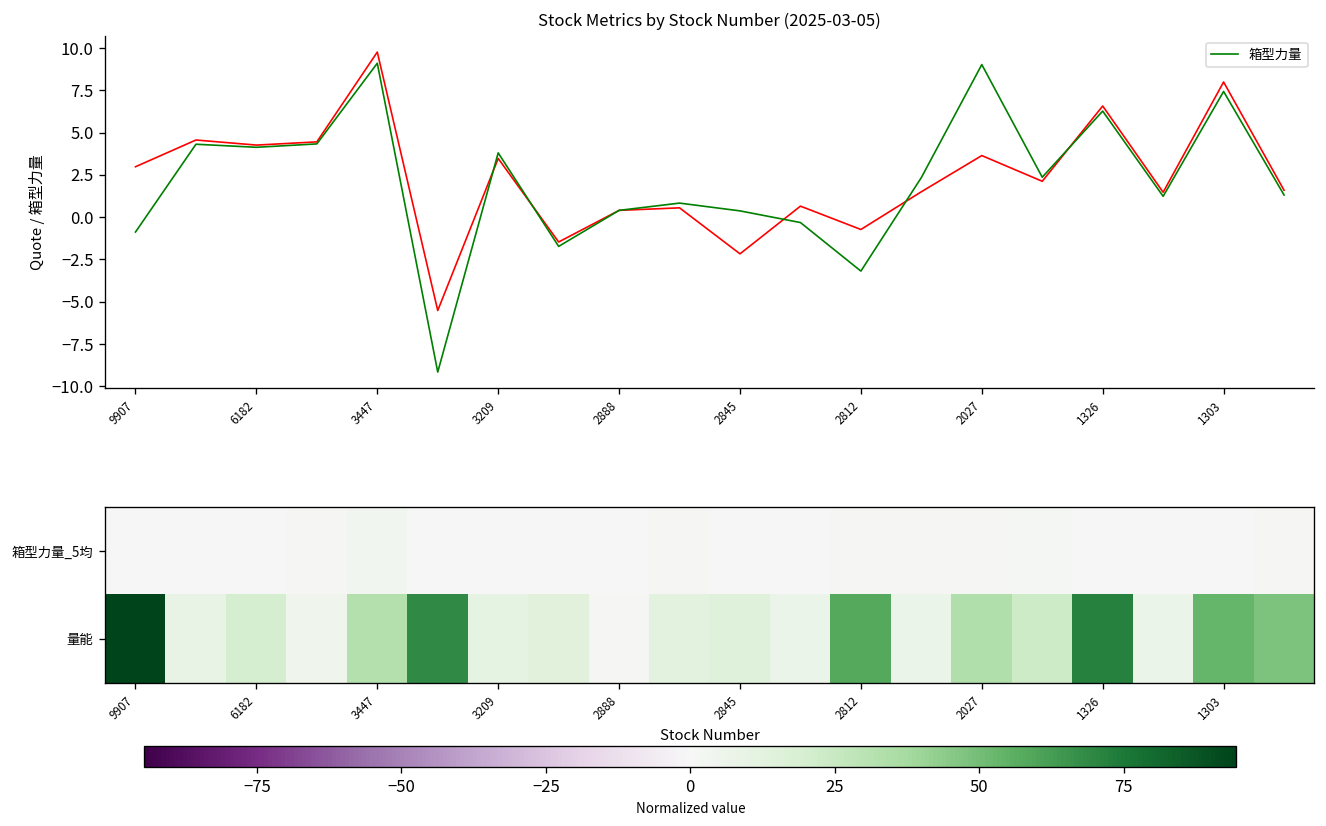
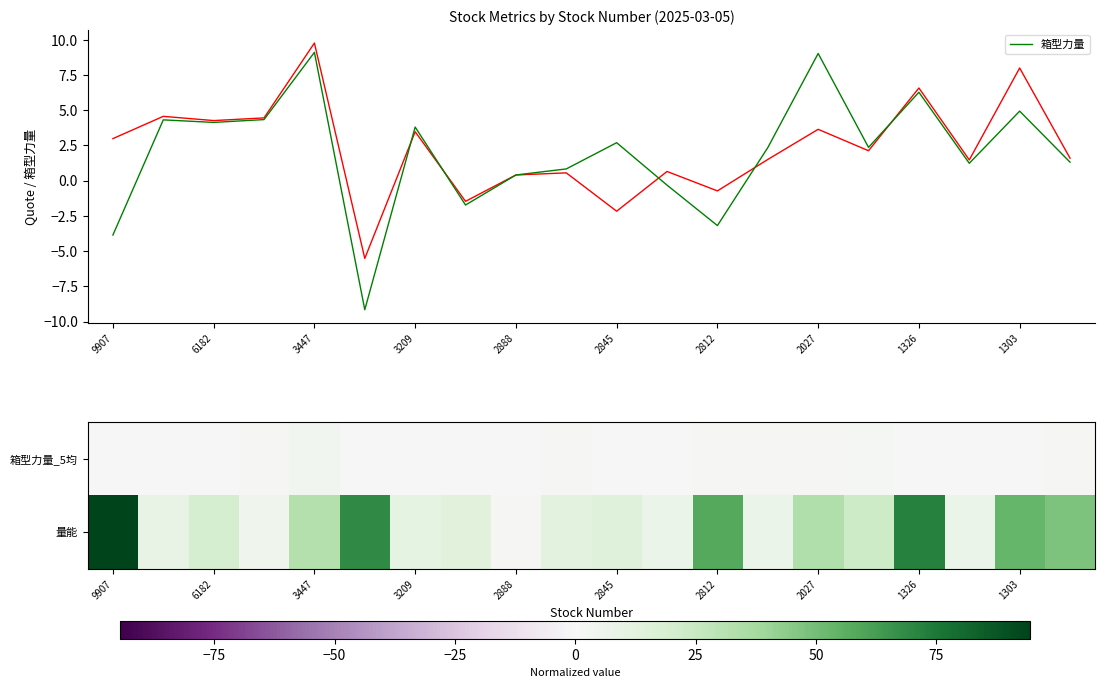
  {
    "Stock Metrics by Stock Number (2025-03-05)": {
      "箱型力量": {
-       "9907": -0.9,
+       "9907": -3.9,
        "3447": 9.1,
        "3209": 3.8,
-       "2845": 0.4,
+       "2845": 2.7,
        "2812": -3.2,
        "2027": 9.0,
        "1326": 6.3,
-       "1303": 7.4
+       "1303": 4.9
      }
    }
  }
